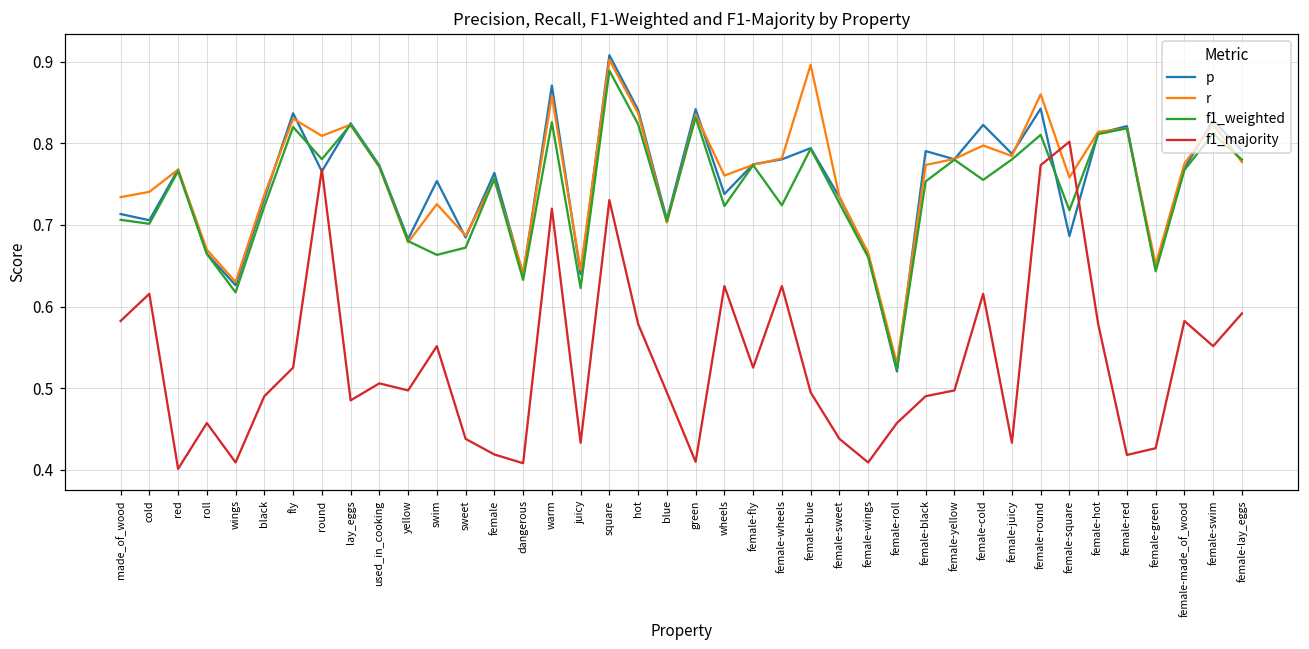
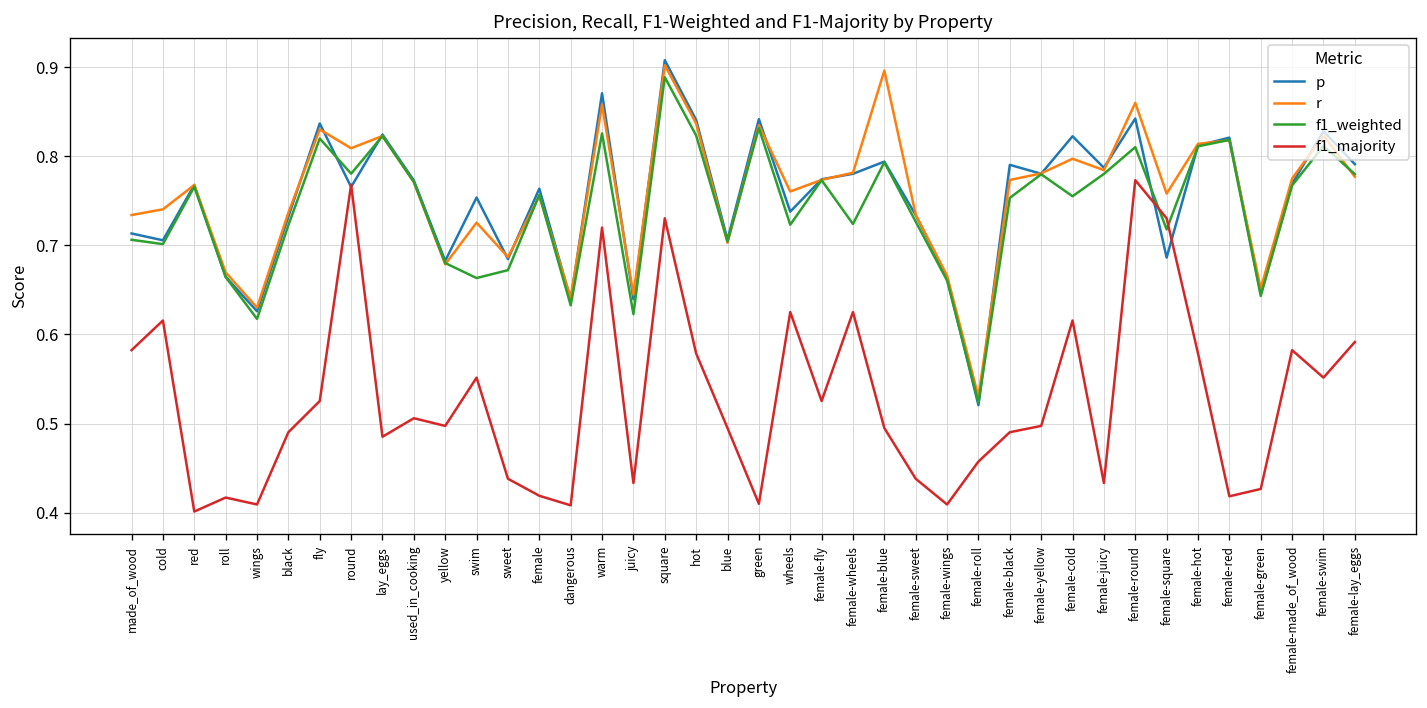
  {
    "p": {
      "made_of_wood": 0.71,
      "cold": 0.71,
      "wings": 0.63,
      "black": 0.73,
      "fly": 0.84,
      "swim": 0.75,
      "female": 0.76,
      "warm": 0.87,
      "juicy": 0.64,
      "square": 0.91,
      "hot": 0.84,
      "green": 0.84,
      "wheels": 0.74,
      "female-black": 0.79,
      "female-cold": 0.82,
      "female-round": 0.84,
      "female-square": 0.69
    },
    "r": {
      "made_of_wood": 0.73,
      "cold": 0.74,
      "roll": 0.67,
      "wings": 0.63,
      "black": 0.74,
      "fly": 0.83,
      "round": 0.81,
      "swim": 0.73,
      "warm": 0.86,
      "juicy": 0.64,
      "square": 0.90,
      "hot": 0.84,
      "wheels": 0.76,
      "female-blue": 0.90,
      "female-roll": 0.53,
      "female-black": 0.77,
      "female-cold": 0.80,
      "female-round": 0.86,
      "female-square": 0.76,
      "female-green": 0.65,
      "female-made_of_wood": 0.78
    },
    "f1_weighted": {
      "made_of_wood": 0.71,
      "cold": 0.70,
      "wings": 0.62,
      "black": 0.72,
      "fly": 0.82,
      "round": 0.78,
      "swim": 0.66,
      "sweet": 0.67,
      "dangerous": 0.63,
      "warm": 0.83,
      "juicy": 0.62,
      "square": 0.89,
      "hot": 0.82,
      "wheels": 0.72,
      "female-wheels": 0.72,
      "female-sweet": 0.73,
      "female-black": 0.75,
      "female-cold": 0.76,
      "female-juicy": 0.78,
      "female-round": 0.81,
      "female-square": 0.72
    },
    "f1_majority": {
      "made_of_wood": 0.58,
      "cold": 0.62,
      "red": 0.40,
-     "roll": 0.46,
+     "roll": 0.42,
      "wings": 0.41,
      "black": 0.49,
      "fly": 0.53,
      "lay_eggs": 0.49,
      "used_in_cooking": 0.51,
      "yellow": 0.50,
      "swim": 0.55,
      "sweet": 0.44,
      "female": 0.42,
      "dangerous": 0.41,
      "warm": 0.72,
      "juicy": 0.43,
      "square": 0.73,
      "hot": 0.58,
      "blue": 0.49,
      "green": 0.41,
      "wheels": 0.63,
      "female-fly": 0.53,
      "female-wheels": 0.63,
      "female-blue": 0.49,
      "female-sweet": 0.44,
      "female-wings": 0.41,
      "female-roll": 0.46,
      "female-black": 0.49,
      "female-yellow": 0.50,
      "female-cold": 0.62,
      "female-juicy": 0.43,
      "female-round": 0.77,
-     "female-square": 0.80,
+     "female-square": 0.73,
      "female-hot": 0.58,
      "female-red": 0.42,
      "female-green": 0.43,
      "female-made_of_wood": 0.58,
      "female-swim": 0.55,
      "female-lay_eggs": 0.59
    }
  }
